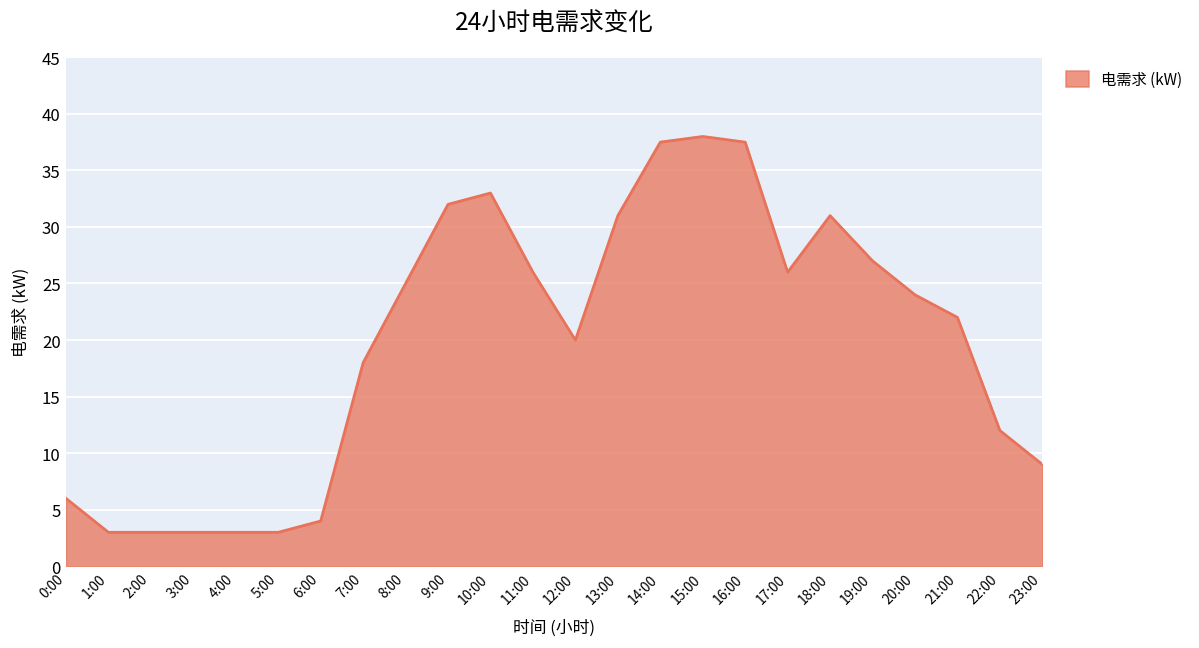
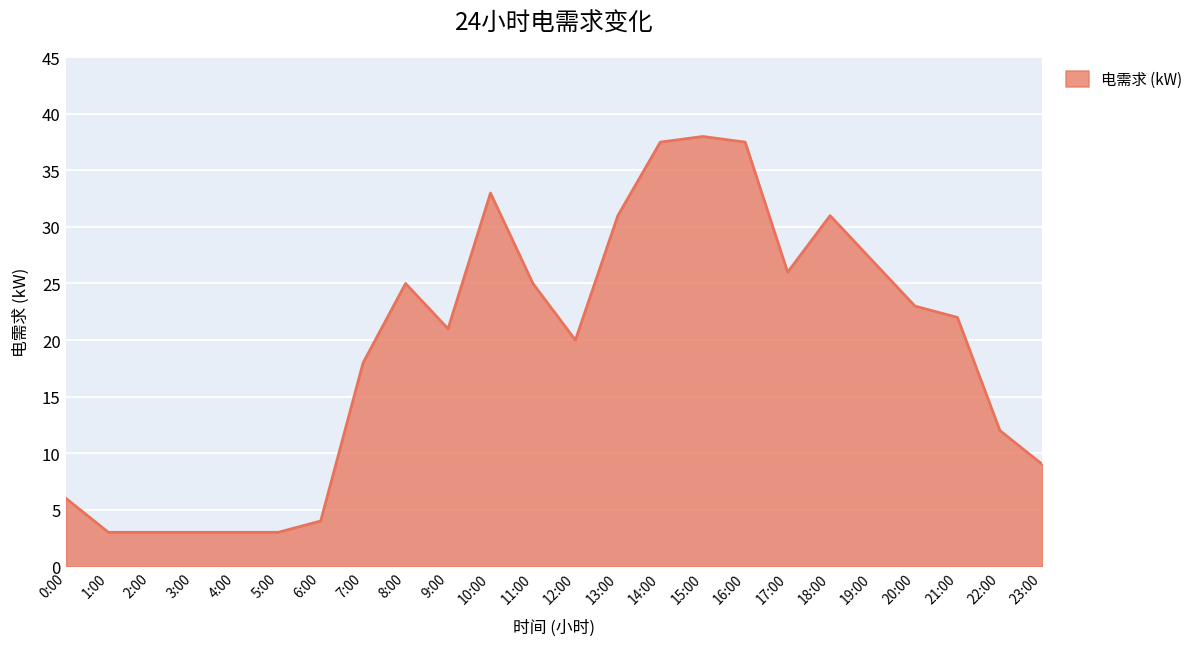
  {
    "0:00": 6,
    "1:00": 3,
    "2:00": 3,
    "3:00": 3,
    "4:00": 3,
    "5:00": 3,
    "6:00": 4,
    "7:00": 18,
    "8:00": 25,
-   "9:00": 32,
+   "9:00": 21,
    "10:00": 33,
-   "11:00": 26,
+   "11:00": 25,
    "12:00": 20,
    "13:00": 31,
    "14:00": 37.5,
    "15:00": 38,
    "16:00": 37.5,
    "17:00": 26,
    "18:00": 31,
    "19:00": 27,
-   "20:00": 24,
+   "20:00": 23,
    "21:00": 22,
    "22:00": 12,
    "23:00": 9
  }
